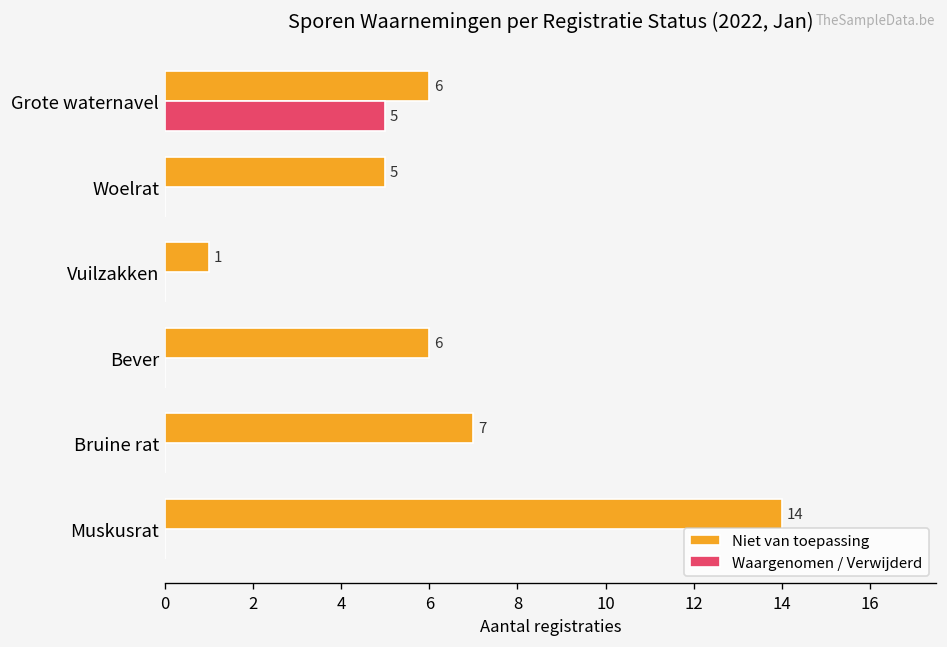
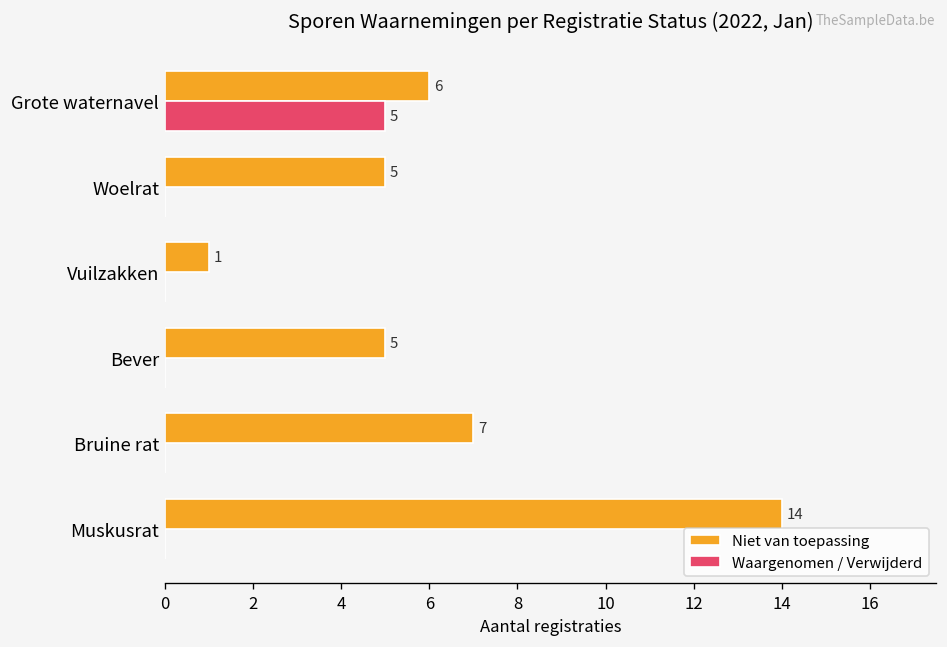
  {
    "Niet van toepassing": {
      "Grote waternavel": 6,
      "Woelrat": 5,
      "Vuilzakken": 1,
-     "Bever": 6,
+     "Bever": 5,
      "Bruine rat": 7,
      "Muskusrat": 14
    },
    "Waargenomen / Verwijderd": {
      "Grote waternavel": 5
    }
  }
